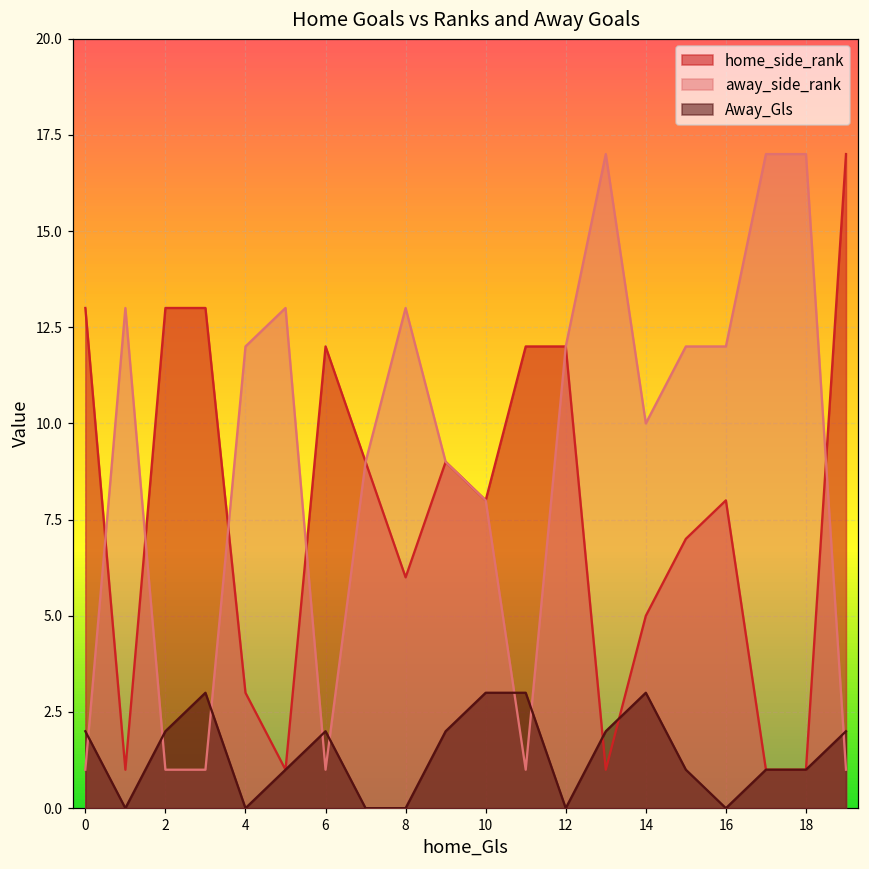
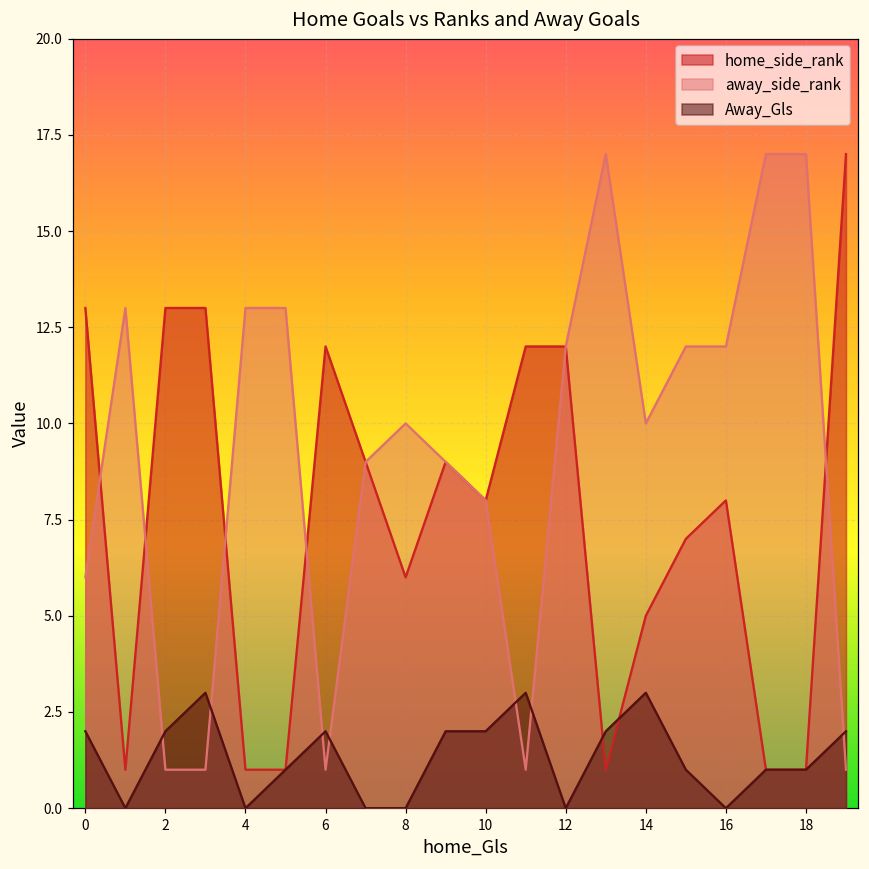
  {
    "home_side_rank": {
      "0": 13,
      "2": 13,
-     "4": 3,
+     "4": 1,
      "6": 12,
      "8": 6,
      "14": 5,
      "16": 8
    },
    "away_side_rank": {
-     "0": 1,
+     "0": 6,
      "2": 1,
-     "4": 12,
+     "4": 13,
      "6": 1,
-     "8": 13,
+     "8": 10,
      "14": 10,
      "16": 12,
      "18": 17
    },
    "Away_Gls": {
      "0": 2,
      "2": 2,
      "4": 0,
      "6": 2,
      "8": 0,
-     "10": 3,
+     "10": 2,
      "12": 0,
      "14": 3,
      "16": 0
    }
  }
